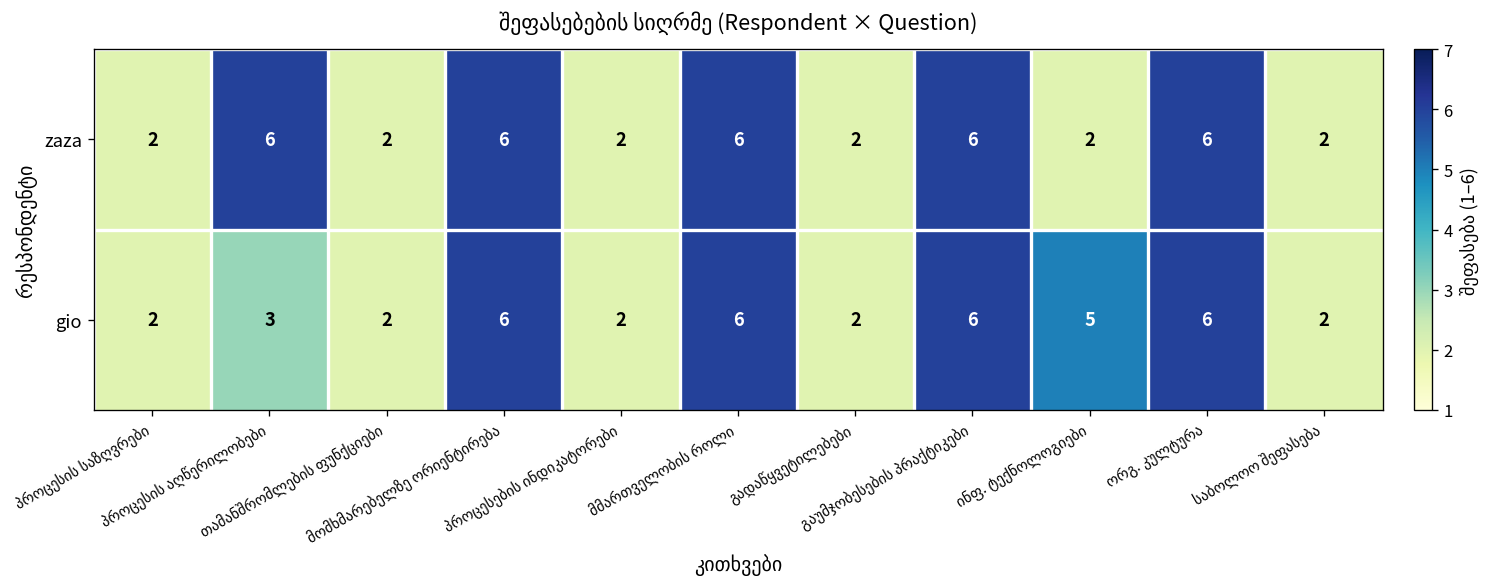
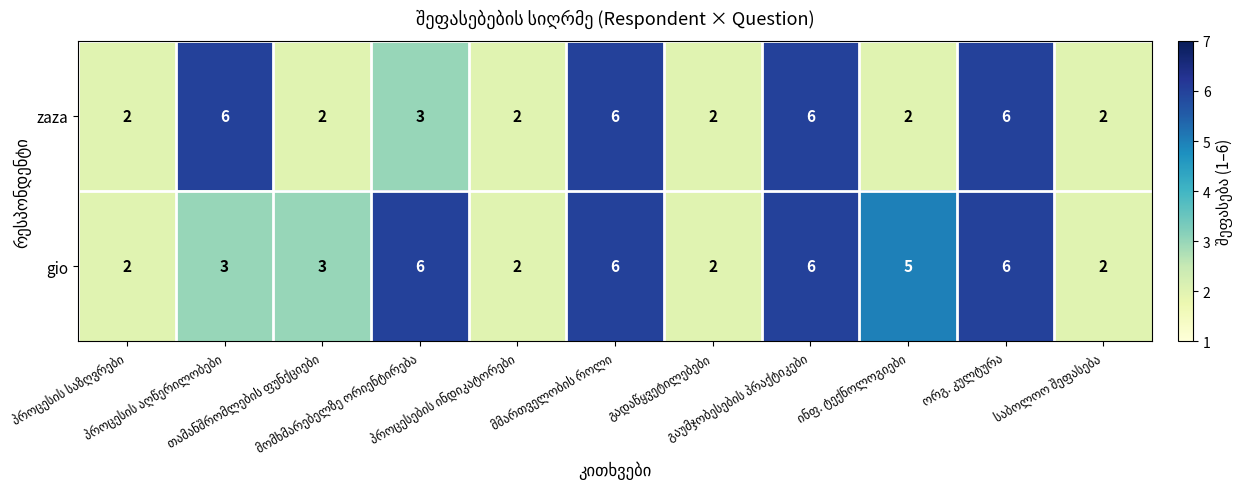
  {
    "zaza": {
      "პროცესის საზღვრები": 2,
      "პროცესის აღწერილობები": 6,
      "თამანშრომლების ფუნქციები": 2,
-     "მომხმარებელზე ორიენტირება": 6,
+     "მომხმარებელზე ორიენტირება": 3,
      "პროცესების ინდიკატორები": 2,
      "მმართველობის როლი": 6,
      "გადაწყვეტილებები": 2,
      "გაუმჯობესების პრაქტიკები": 6,
      "ინფ. ტექნოლოგიები": 2,
      "ორგ. კულტურა": 6,
      "საბოლოო შეფასება": 2
    },
    "gio": {
      "პროცესის საზღვრები": 2,
      "პროცესის აღწერილობები": 3,
-     "თამანშრომლების ფუნქციები": 2,
+     "თამანშრომლების ფუნქციები": 3,
      "მომხმარებელზე ორიენტირება": 6,
      "პროცესების ინდიკატორები": 2,
      "მმართველობის როლი": 6,
      "გადაწყვეტილებები": 2,
      "გაუმჯობესების პრაქტიკები": 6,
      "ინფ. ტექნოლოგიები": 5,
      "ორგ. კულტურა": 6,
      "საბოლოო შეფასება": 2
    }
  }
